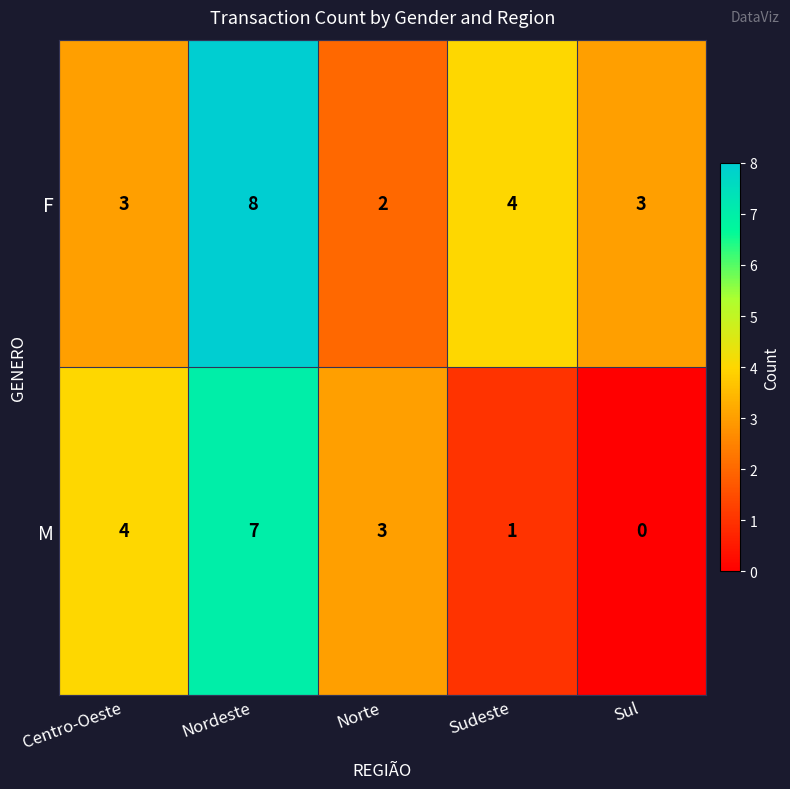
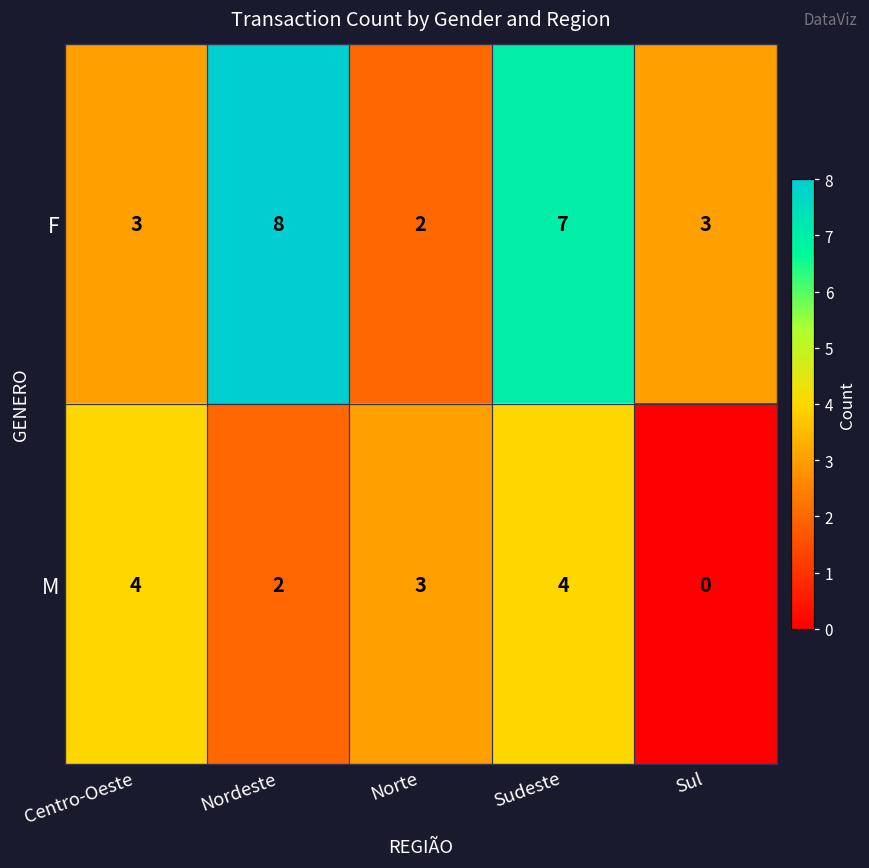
  {
    "F": {
      "Centro-Oeste": 3,
      "Nordeste": 8,
      "Norte": 2,
-     "Sudeste": 4,
+     "Sudeste": 7,
      "Sul": 3
    },
    "M": {
      "Centro-Oeste": 4,
-     "Nordeste": 7,
+     "Nordeste": 2,
      "Norte": 3,
-     "Sudeste": 1,
+     "Sudeste": 4,
      "Sul": 0
    }
  }
